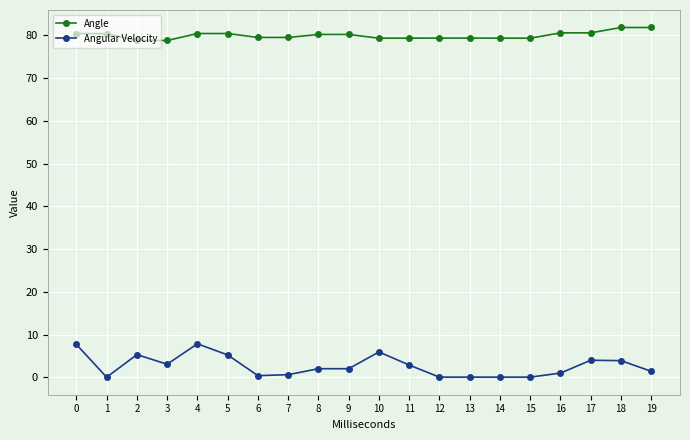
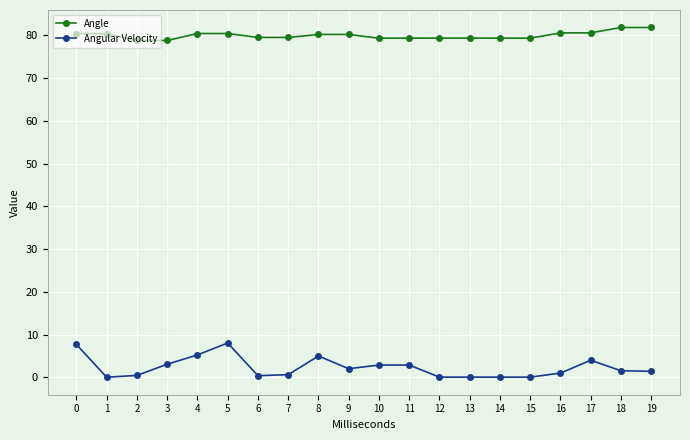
  {
    "Angle": {
      "3": 79,
      "4": 80,
      "5": 80,
      "6": 80,
      "7": 80,
      "8": 80,
      "9": 80,
      "10": 79,
      "11": 79,
      "12": 79,
      "13": 79,
      "14": 79,
      "15": 79,
      "16": 81,
      "17": 81,
      "18": 82,
      "19": 82
    },
    "Angular Velocity": {
      "0": 8,
      "1": 0,
-     "2": 5,
+     "2": 0,
      "3": 3,
-     "4": 8,
-     "5": 5,
+     "4": 5,
+     "5": 8,
      "6": 0,
      "7": 1,
-     "8": 2,
+     "8": 5,
      "9": 2,
-     "10": 6,
+     "10": 3,
      "11": 3,
      "12": 0,
      "13": 0,
      "14": 0,
      "15": 0,
      "16": 1,
      "17": 4,
-     "18": 4,
+     "18": 2,
      "19": 1
    }
  }
